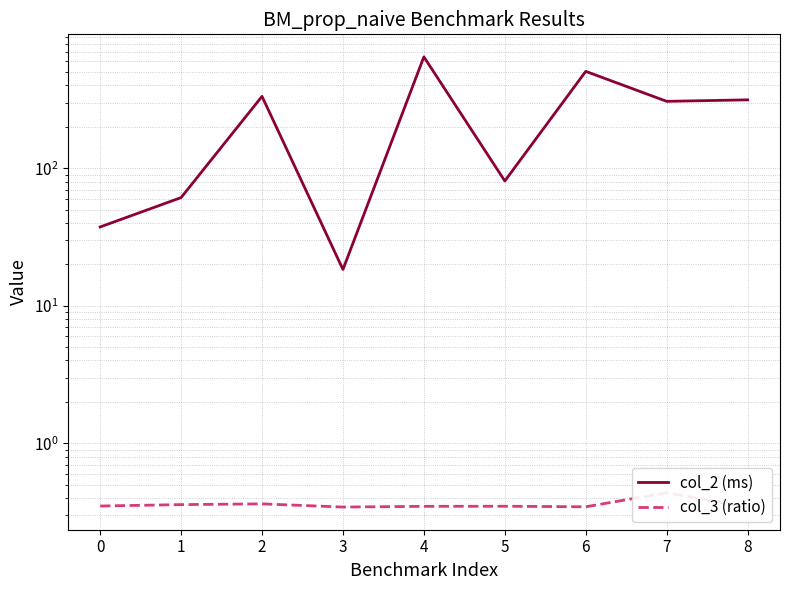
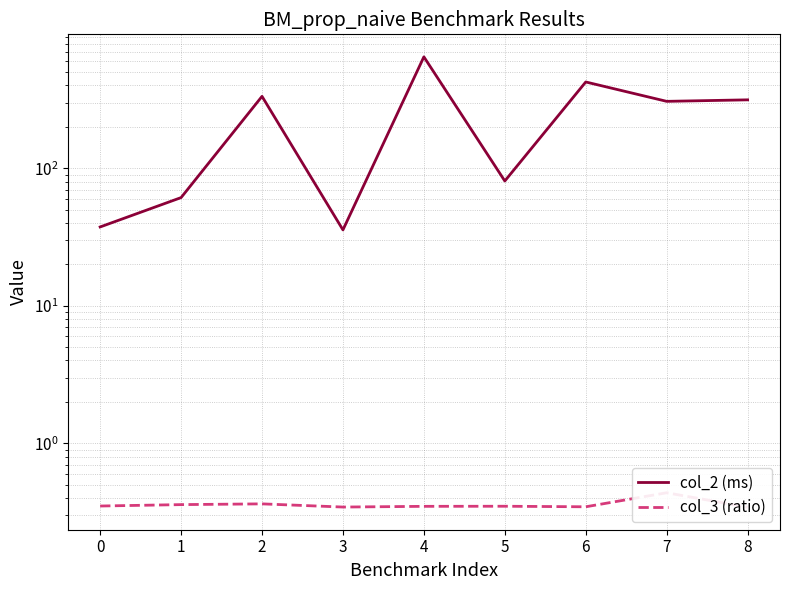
  {
    "col_2 (ms)": {
      "0": 37,
      "1": 60,
      "2": 330,
-     "3": 18,
+     "3": 36,
      "4": 600,
      "5": 80,
-     "6": 510,
+     "6": 420,
      "7": 310,
      "8": 310
    },
    "col_3 (ratio)": {
      "0": 0.35,
      "1": 0.36,
      "2": 0.36,
      "3": 0.34,
      "4": 0.35,
      "5": 0.35,
      "6": 0.35
    }
  }
